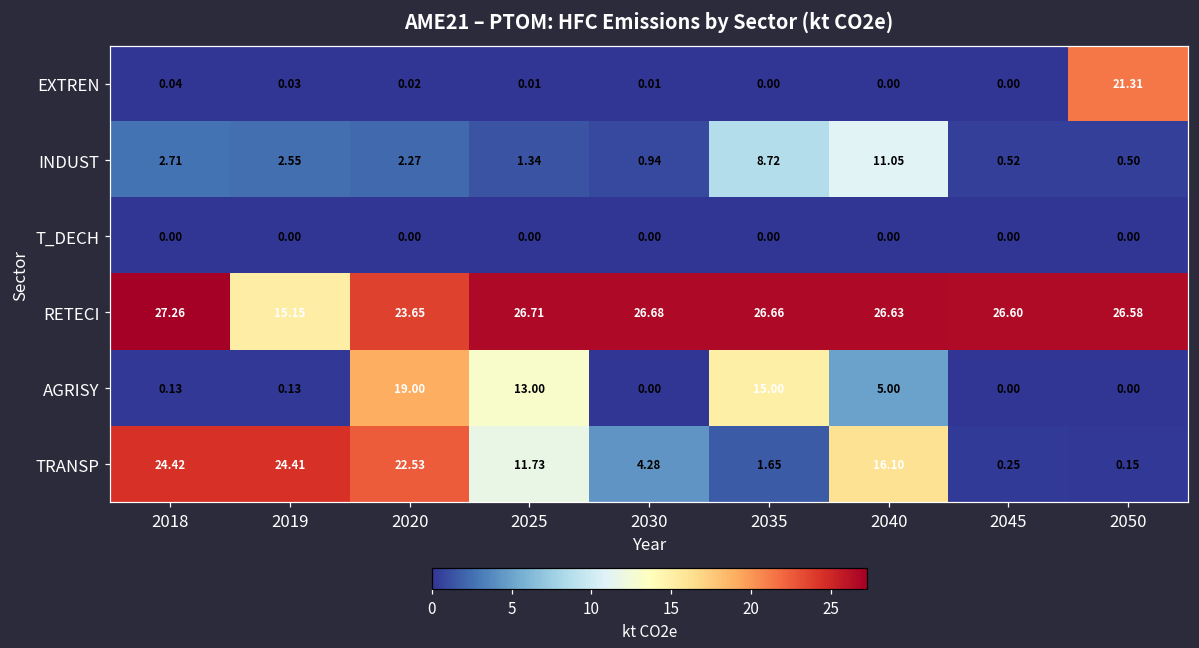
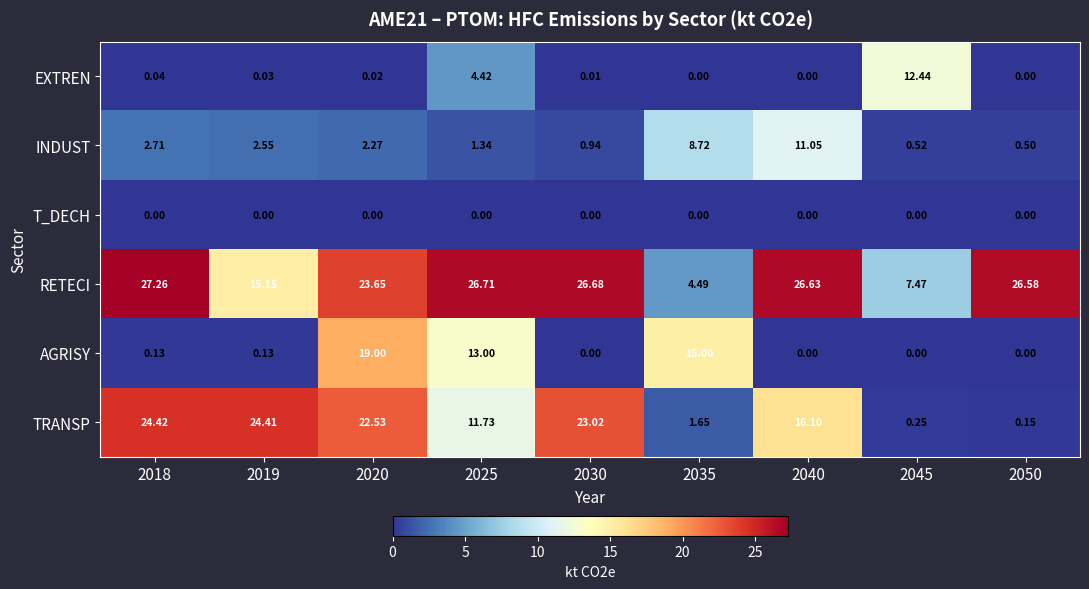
  {
    "EXTREN": {
      "2018": 0.04,
      "2019": 0.03,
      "2020": 0.02,
-     "2025": 0.01,
+     "2025": 4.42,
      "2030": 0.01,
      "2035": 0.00,
      "2040": 0.00,
-     "2045": 0.00,
-     "2050": 21.31
+     "2045": 12.44,
+     "2050": 0.00
    },
    "INDUST": {
      "2018": 2.71,
      "2019": 2.55,
      "2020": 2.27,
      "2025": 1.34,
      "2030": 0.94,
      "2035": 8.72,
      "2040": 11.05,
      "2045": 0.52,
      "2050": 0.50
    },
    "T_DECH": {
      "2018": 0.00,
      "2019": 0.00,
      "2020": 0.00,
      "2025": 0.00,
      "2030": 0.00,
      "2035": 0.00,
      "2040": 0.00,
      "2045": 0.00,
      "2050": 0.00
    },
    "RETECI": {
      "2018": 27.26,
      "2019": 15.15,
      "2020": 23.65,
      "2025": 26.71,
      "2030": 26.68,
-     "2035": 26.66,
+     "2035": 4.49,
      "2040": 26.63,
-     "2045": 26.60,
+     "2045": 7.47,
      "2050": 26.58
    },
    "AGRISY": {
      "2018": 0.13,
      "2019": 0.13,
      "2020": 19.00,
      "2025": 13.00,
      "2030": 0.00,
      "2035": 15.00,
-     "2040": 5.00,
+     "2040": 0.00,
      "2045": 0.00,
      "2050": 0.00
    },
    "TRANSP": {
      "2018": 24.42,
      "2019": 24.41,
      "2020": 22.53,
      "2025": 11.73,
-     "2030": 4.28,
+     "2030": 23.02,
      "2035": 1.65,
      "2040": 16.10,
      "2045": 0.25,
      "2050": 0.15
    }
  }
